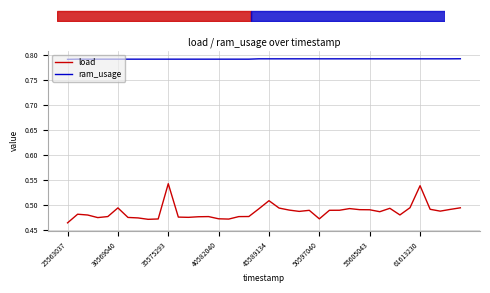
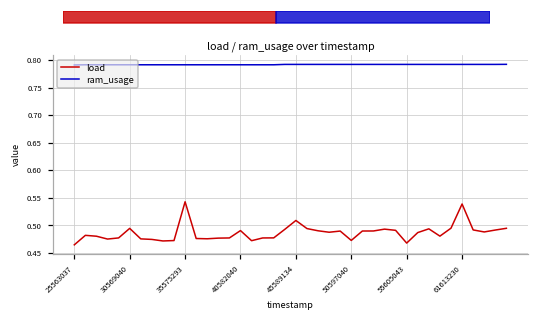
  {
    "load": {
      "25563037": 0.46,
      "30569040": 0.49,
      "35575293": 0.54,
-     "40582040": 0.47,
+     "40582040": 0.49,
      "45589134": 0.51,
      "50597040": 0.47,
-     "55605043": 0.49,
+     "55605043": 0.47,
      "61613230": 0.54
    },
    "ram_usage": {
      "35575293": 0.79,
      "40582040": 0.79,
      "45589134": 0.79,
      "50597040": 0.79,
      "55605043": 0.79,
      "61613230": 0.79
    }
  }
